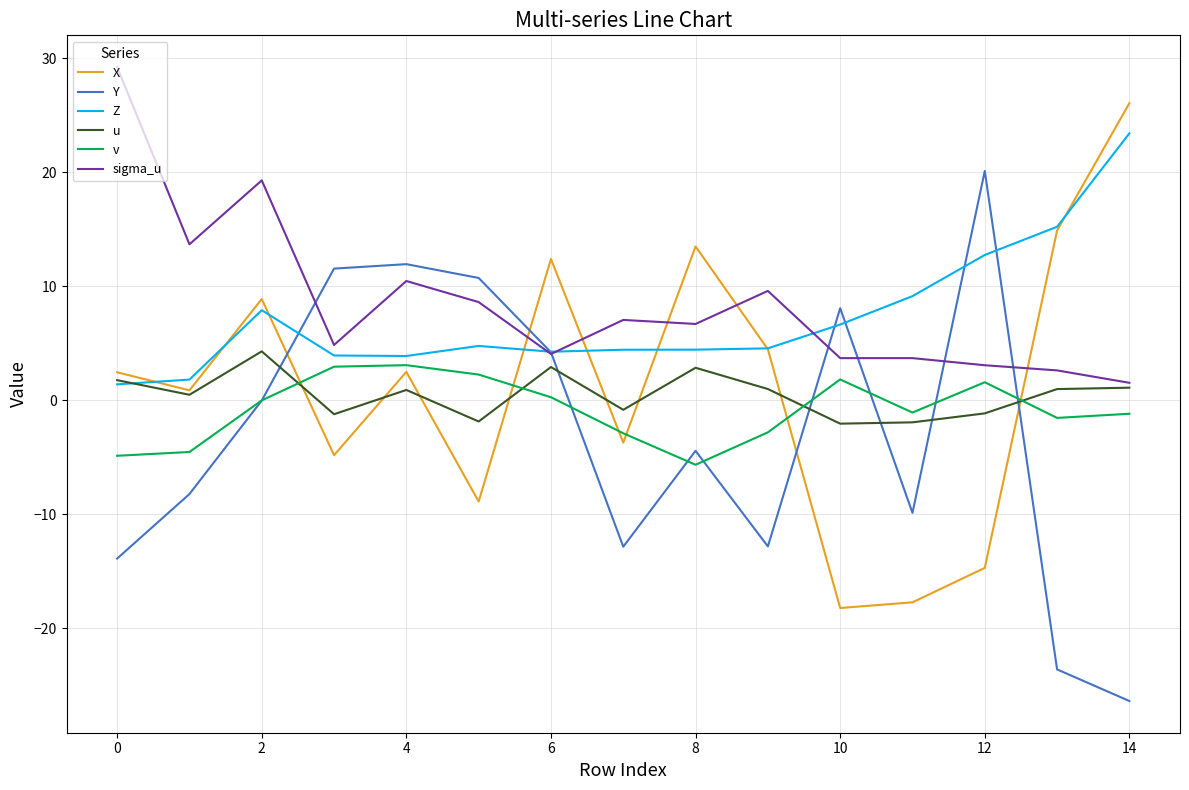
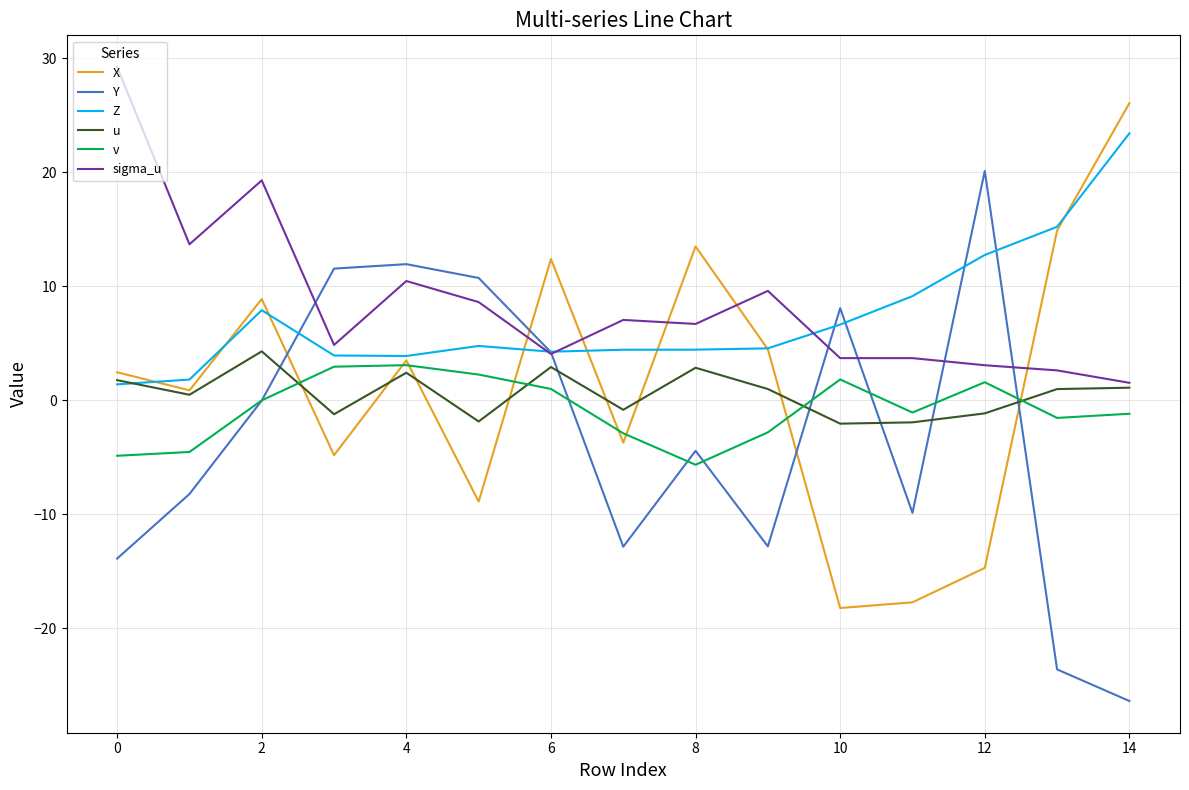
  {
    "X": {
      "0": 2.5,
      "2": 8.9,
-     "4": 2.5,
+     "4": 3.5,
      "6": 12.4,
      "8": 13.5,
      "10": -18.2,
      "12": -14.7,
      "14": 26.1
    },
    "Y": {
      "0": -13.9,
      "4": 11.9,
      "8": -4.4,
      "10": 8.1,
      "12": 20.1,
      "14": -26.4
    },
    "Z": {
      "0": 1.4,
      "2": 7.9,
      "4": 3.9,
      "8": 4.4,
      "10": 6.6,
      "12": 12.7,
      "14": 23.4
    },
    "u": {
      "0": 1.8,
      "2": 4.3,
-     "4": 0.9,
+     "4": 2.4,
      "6": 2.9,
      "8": 2.8,
      "10": -2.1,
      "12": -1.2,
      "14": 1.1
    },
    "v": {
      "0": -4.9,
      "4": 3.1,
-     "6": 0.3,
+     "6": 1.0,
      "8": -5.7,
      "10": 1.8,
      "12": 1.6,
      "14": -1.2
    },
    "sigma_u": {
      "2": 19.3,
      "4": 10.5,
      "8": 6.7,
      "10": 3.7,
      "12": 3.1,
      "14": 1.5
    }
  }
